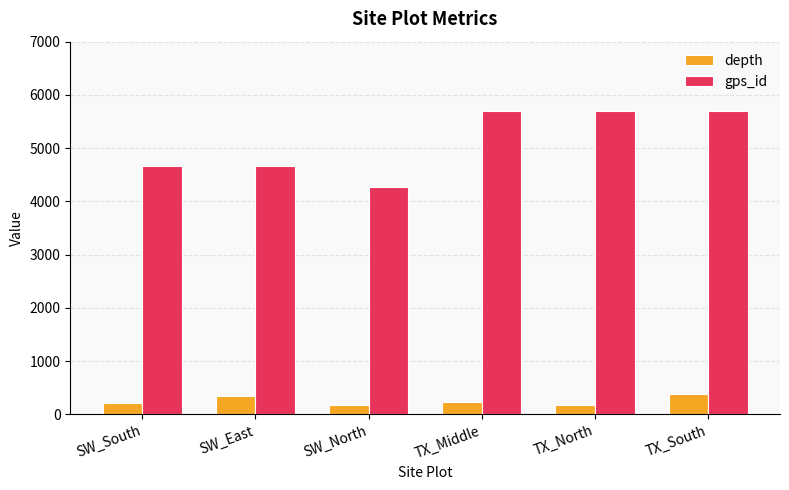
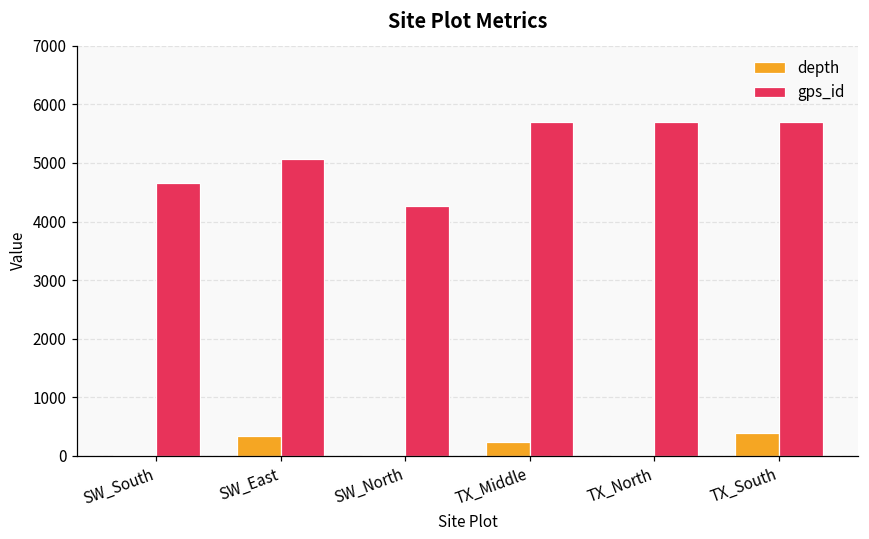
  {
    "depth": {
-     "SW_South": 200,
+     "SW_South": 0,
      "SW_East": 300,
-     "SW_North": 200,
+     "SW_North": 0,
      "TX_Middle": 200,
-     "TX_North": 200,
+     "TX_North": 0,
      "TX_South": 400
    },
    "gps_id": {
      "SW_South": 4700,
-     "SW_East": 4700,
+     "SW_East": 5100,
      "SW_North": 4300,
      "TX_Middle": 5700,
      "TX_North": 5700,
      "TX_South": 5700
    }
  }
